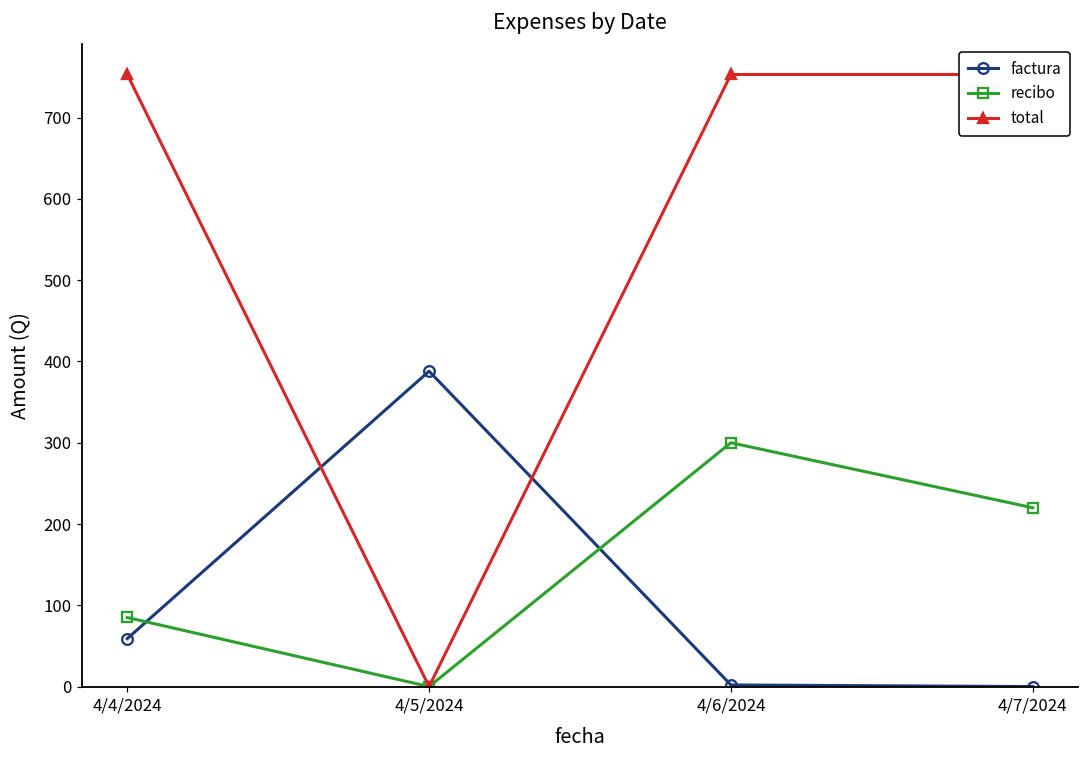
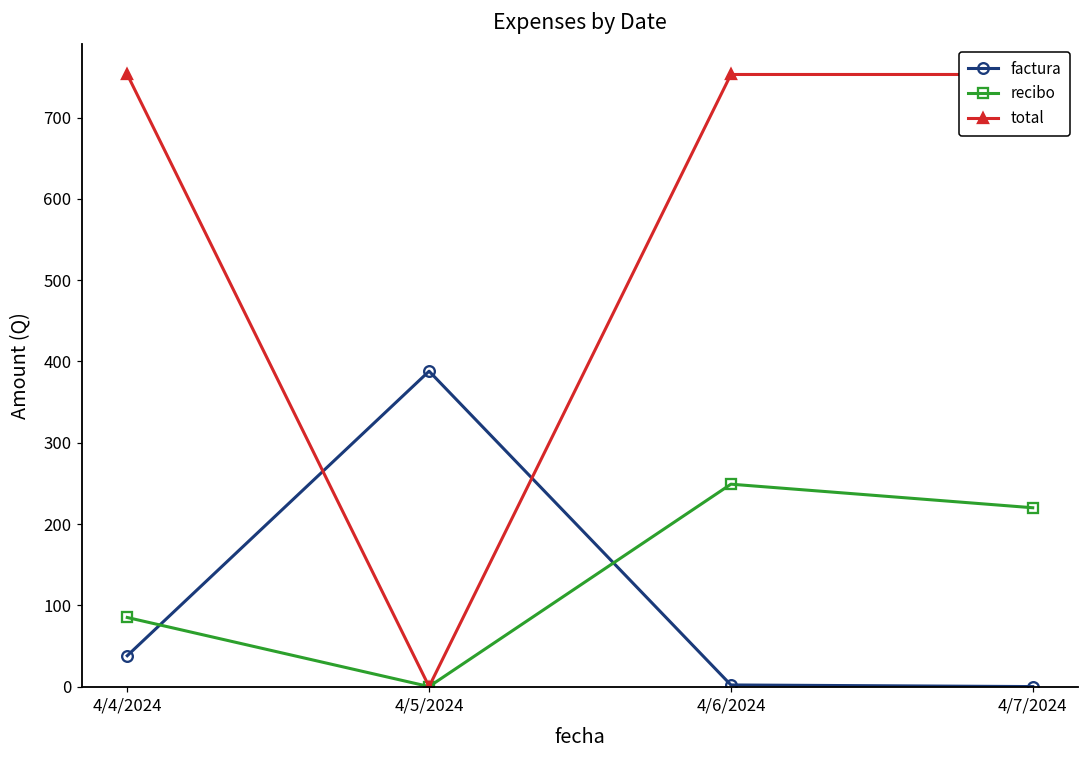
  {
    "factura": {
-     "4/4/2024": 60,
+     "4/4/2024": 40,
      "4/5/2024": 390,
      "4/6/2024": 0,
      "4/7/2024": 0
    },
    "recibo": {
      "4/4/2024": 90,
-     "4/6/2024": 300,
+     "4/6/2024": 250,
      "4/7/2024": 220
    },
    "total": {
      "4/4/2024": 750,
      "4/6/2024": 750
    }
  }
